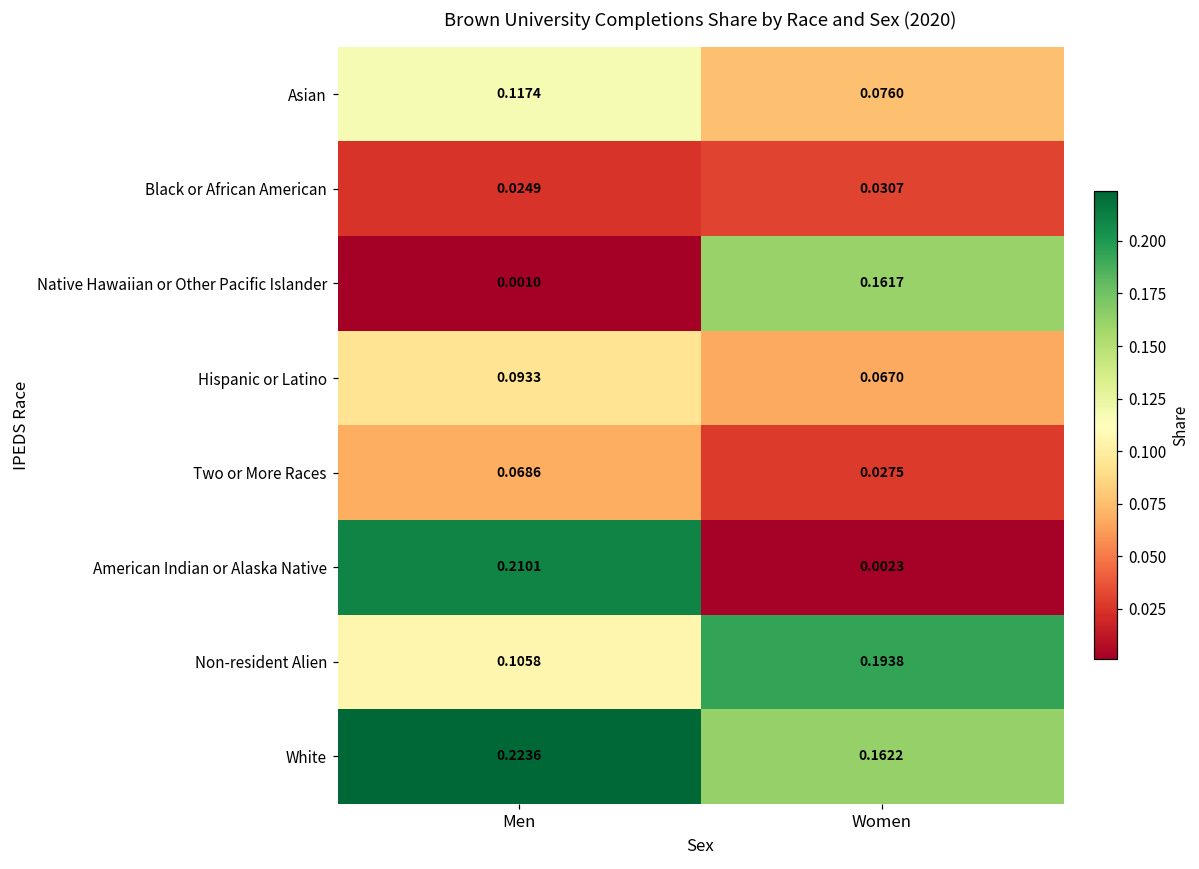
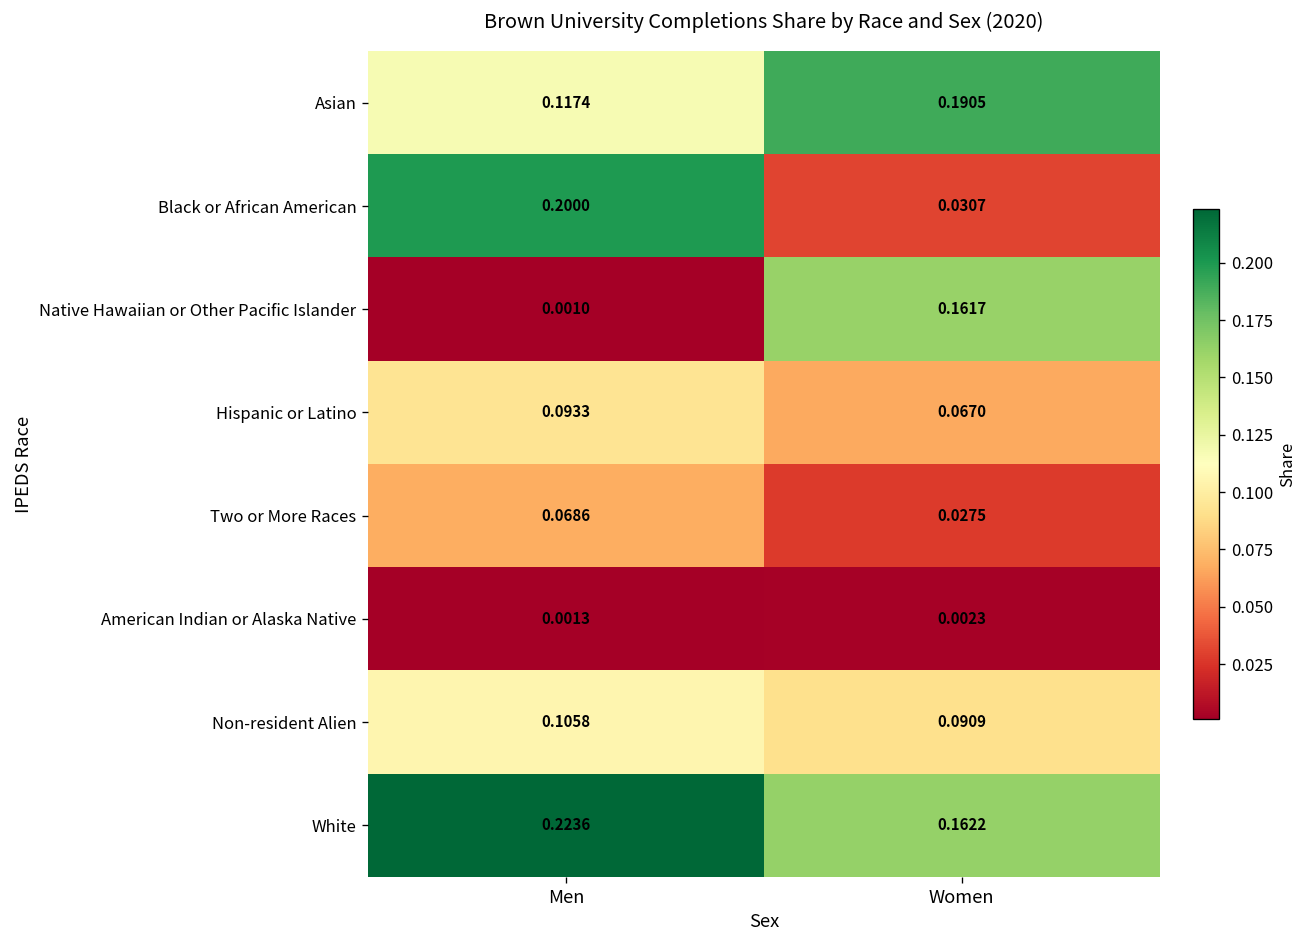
  {
    "Asian": {
      "Men": 0.1174,
-     "Women": 0.0760
+     "Women": 0.1905
    },
    "Black or African American": {
-     "Men": 0.0249,
+     "Men": 0.2000,
      "Women": 0.0307
    },
    "Native Hawaiian or Other Pacific Islander": {
      "Men": 0.0010,
      "Women": 0.1617
    },
    "Hispanic or Latino": {
      "Men": 0.0933,
      "Women": 0.0670
    },
    "Two or More Races": {
      "Men": 0.0686,
      "Women": 0.0275
    },
    "American Indian or Alaska Native": {
-     "Men": 0.2101,
+     "Men": 0.0013,
      "Women": 0.0023
    },
    "Non-resident Alien": {
      "Men": 0.1058,
-     "Women": 0.1938
+     "Women": 0.0909
    },
    "White": {
      "Men": 0.2236,
      "Women": 0.1622
    }
  }
